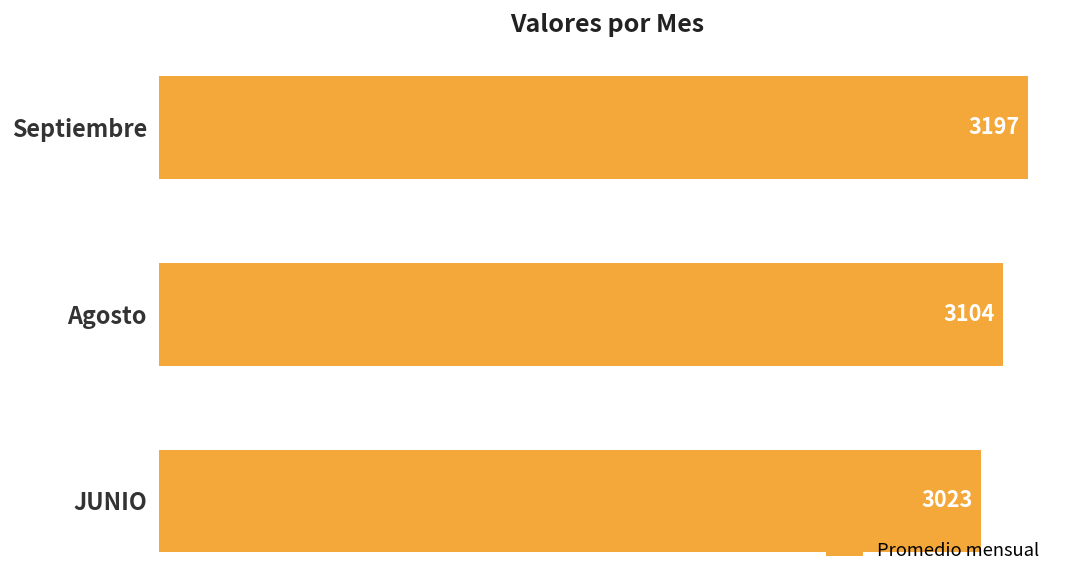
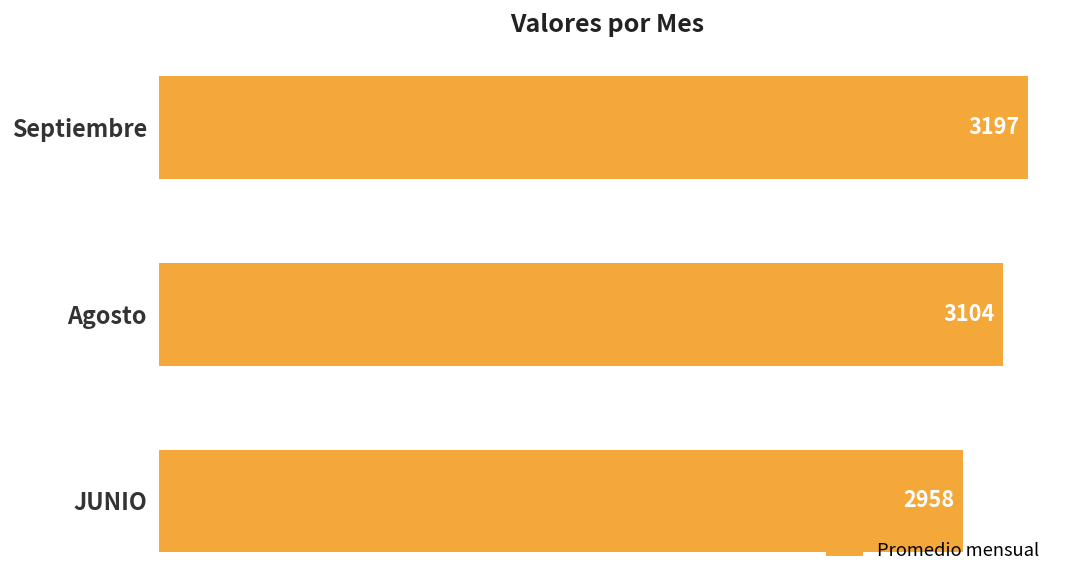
  {
    "Septiembre": 3197,
    "Agosto": 3104,
-   "JUNIO": 3023
+   "JUNIO": 2958
  }
